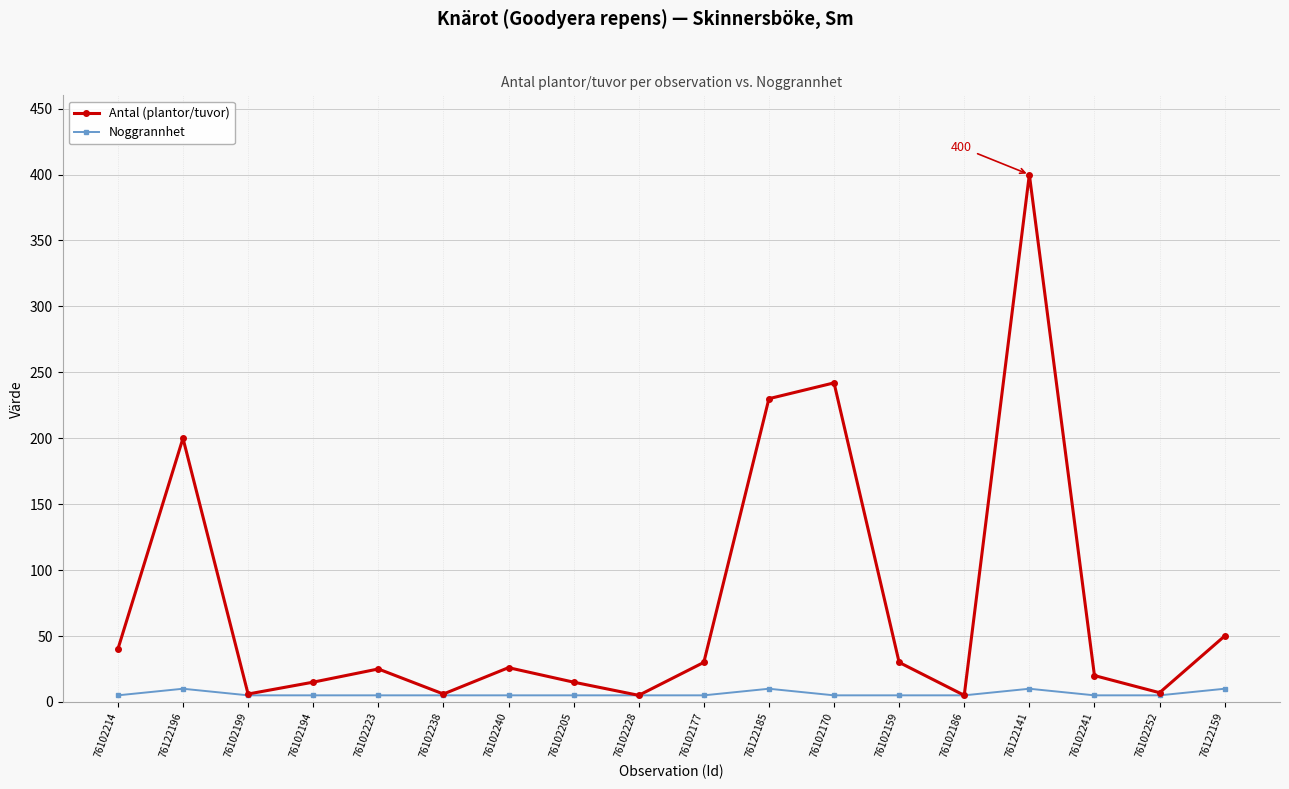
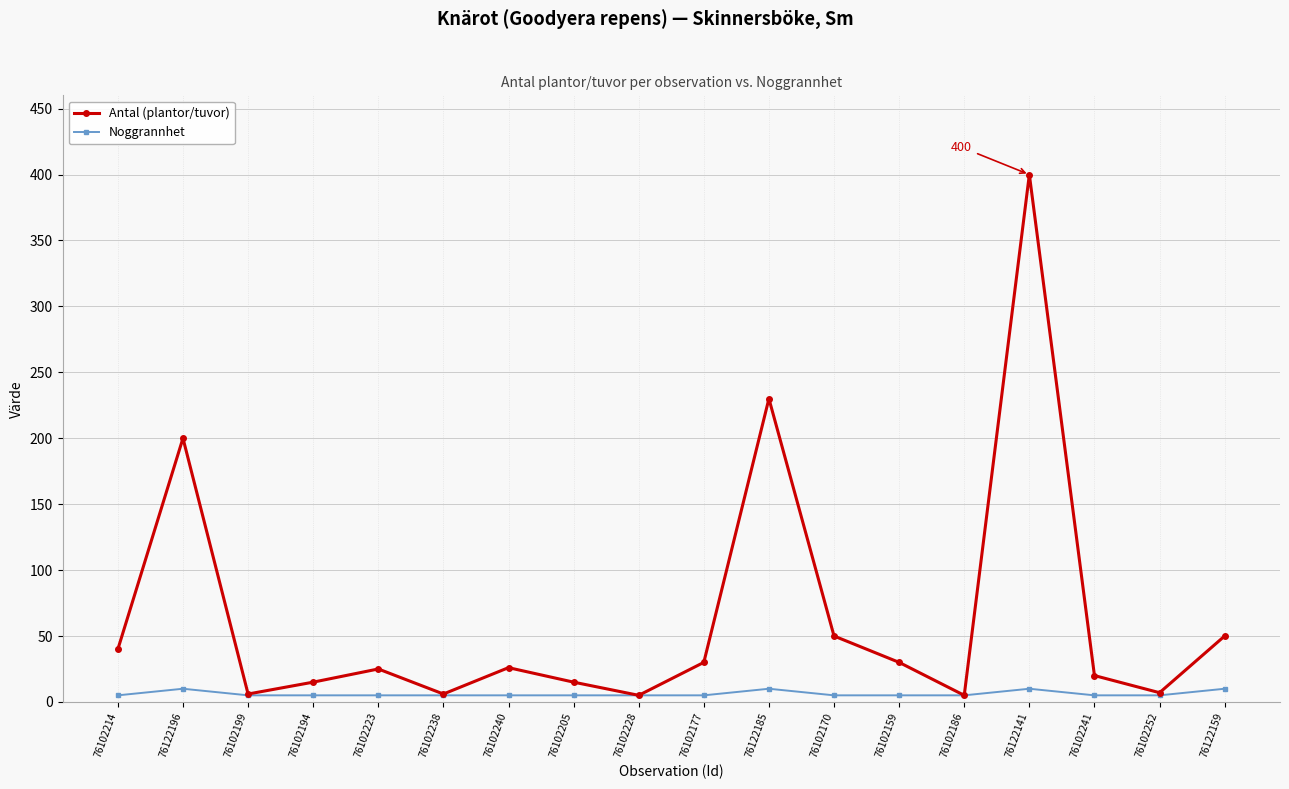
  {
    "Antal (plantor/tuvor)": {
      "76102214": 40,
      "76122196": 200,
      "76102194": 15,
      "76102223": 25,
      "76102240": 26,
      "76102205": 15,
      "76102177": 30,
      "76122185": 230,
-     "76102170": 242,
+     "76102170": 50,
      "76102159": 30,
      "76102241": 20,
      "76102252": 7,
      "76122159": 50
    },
    "Noggrannhet": {
      "76102214": 5,
      "76122196": 10,
      "76102194": 5,
      "76102223": 5,
      "76102240": 5,
      "76102205": 5,
      "76102177": 5,
      "76122185": 10,
      "76102170": 5,
      "76102159": 5,
      "76122141": 10,
      "76102241": 5,
      "76102252": 5,
      "76122159": 10
    }
  }
